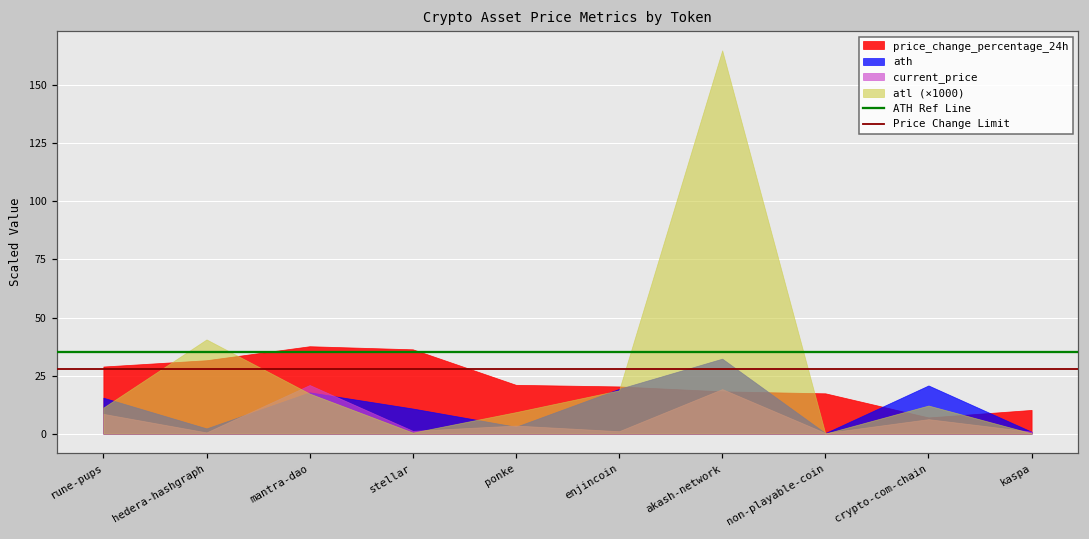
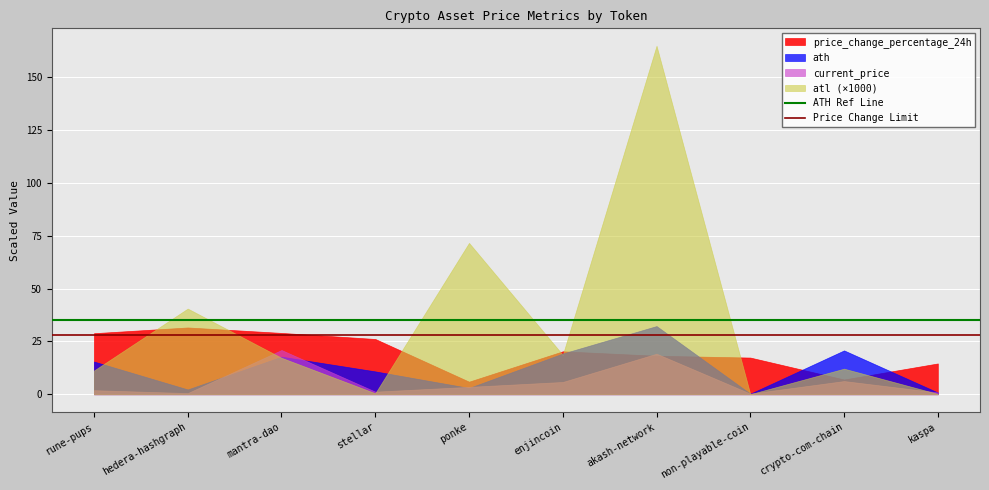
  {
    "price_change_percentage_24h": {
      "rune-pups": 29,
      "hedera-hashgraph": 32,
-     "mantra-dao": 38,
-     "stellar": 36,
-     "ponke": 21,
+     "mantra-dao": 29,
+     "stellar": 26,
+     "ponke": 6,
      "non-playable-coin": 17,
-     "kaspa": 10
+     "kaspa": 15
    },
    "ath": {
      "rune-pups": 15,
      "hedera-hashgraph": 2,
      "stellar": 11,
      "akash-network": 32,
      "crypto-com-chain": 21
    },
    "current_price": {
-     "rune-pups": 9,
+     "rune-pups": 2,
      "mantra-dao": 21,
-     "enjincoin": 1
+     "enjincoin": 6
    },
    "atl (×1000)": {
      "rune-pups": 11,
      "hedera-hashgraph": 41,
-     "ponke": 9,
+     "ponke": 72,
      "akash-network": 165,
      "crypto-com-chain": 12
    }
  }
